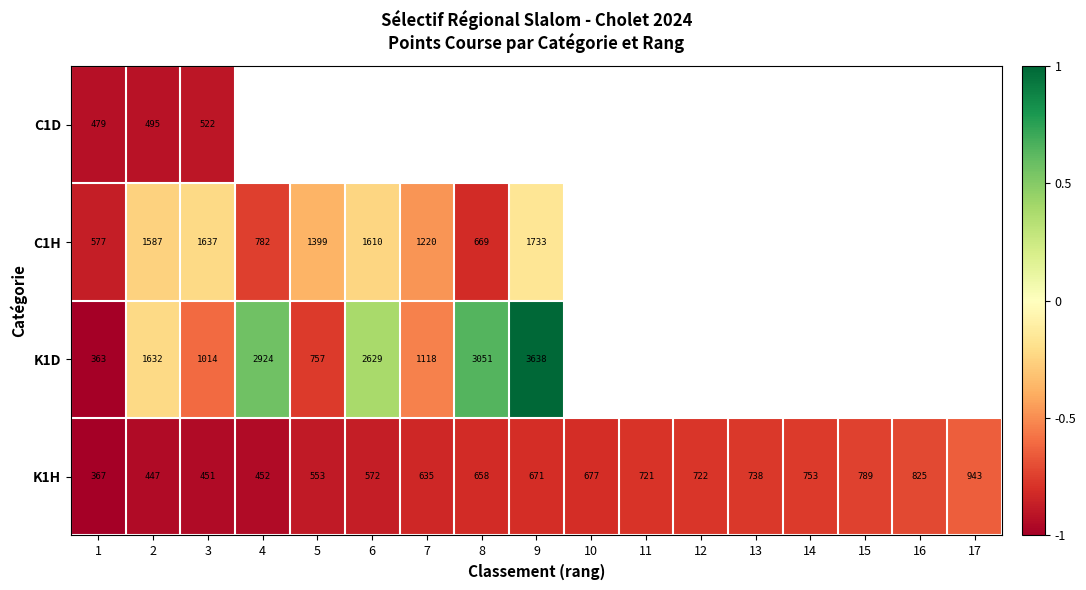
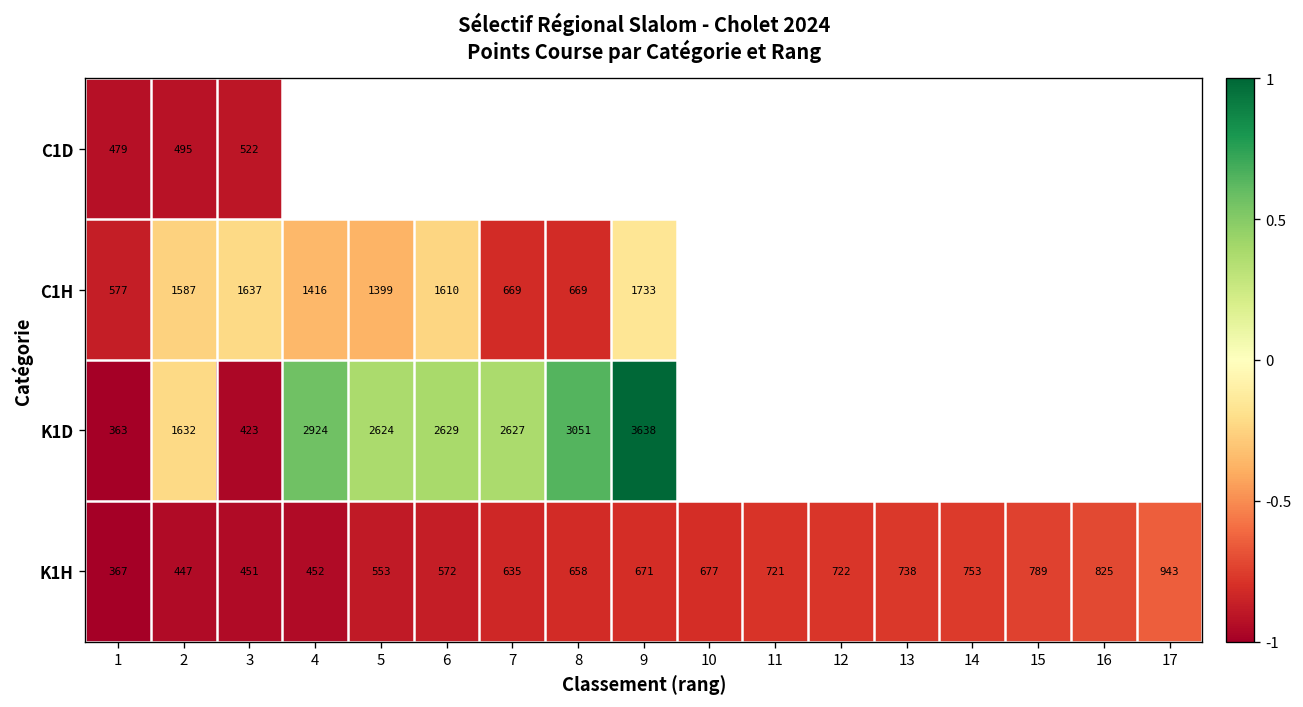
  {
    "C1D": {
      "1": 479,
      "2": 495,
      "3": 522
    },
    "C1H": {
      "1": 577,
      "2": 1587,
      "3": 1637,
-     "4": 782,
+     "4": 1416,
      "5": 1399,
      "6": 1610,
-     "7": 1220,
+     "7": 669,
      "8": 669,
      "9": 1733
    },
    "K1D": {
      "1": 363,
      "2": 1632,
-     "3": 1014,
+     "3": 423,
      "4": 2924,
-     "5": 757,
+     "5": 2624,
      "6": 2629,
-     "7": 1118,
+     "7": 2627,
      "8": 3051,
      "9": 3638
    },
    "K1H": {
      "1": 367,
      "2": 447,
      "3": 451,
      "4": 452,
      "5": 553,
      "6": 572,
      "7": 635,
      "8": 658,
      "9": 671,
      "10": 677,
      "11": 721,
      "12": 722,
      "13": 738,
      "14": 753,
      "15": 789,
      "16": 825,
      "17": 943
    }
  }
